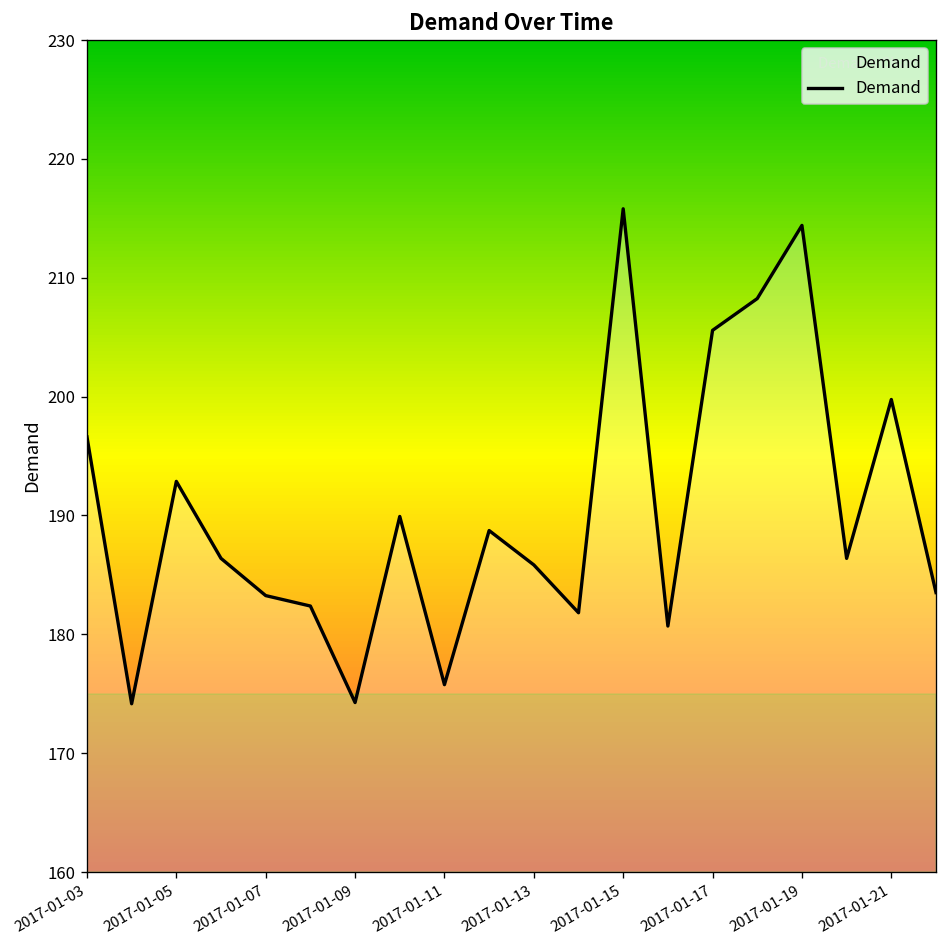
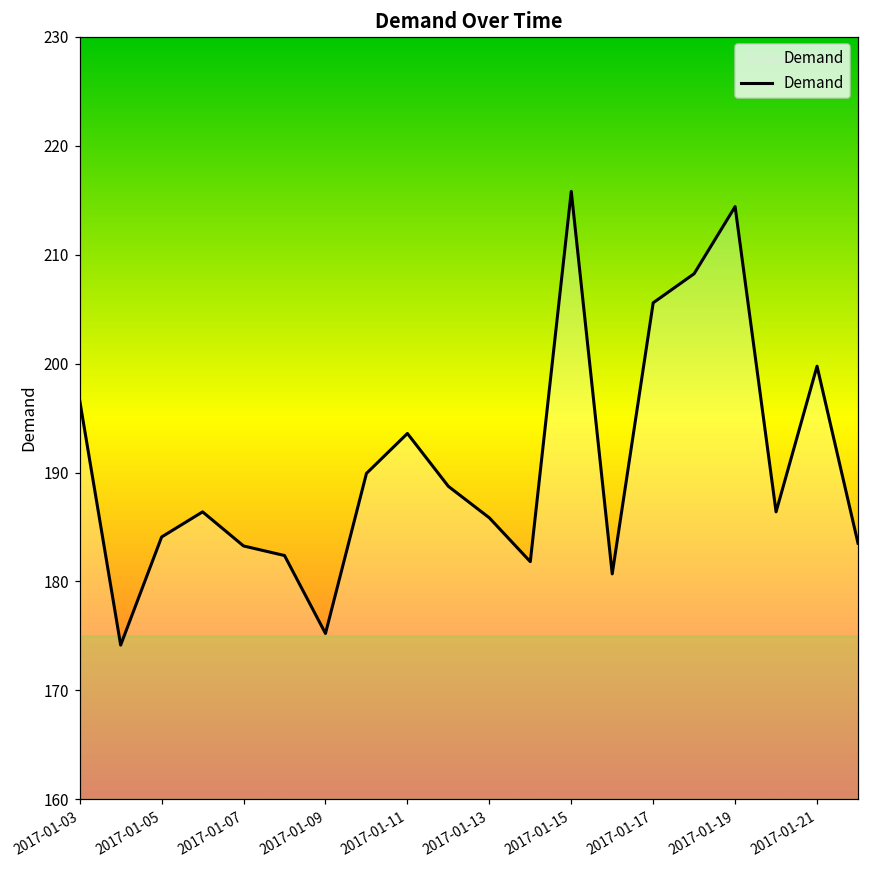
  {
    "2017-01-03": 197,
-   "2017-01-05": 193,
+   "2017-01-05": 184,
    "2017-01-07": 183,
-   "2017-01-09": 174,
-   "2017-01-11": 176,
+   "2017-01-09": 175,
+   "2017-01-11": 194,
    "2017-01-13": 186,
    "2017-01-15": 216,
    "2017-01-17": 206,
    "2017-01-19": 214,
    "2017-01-21": 200
  }
